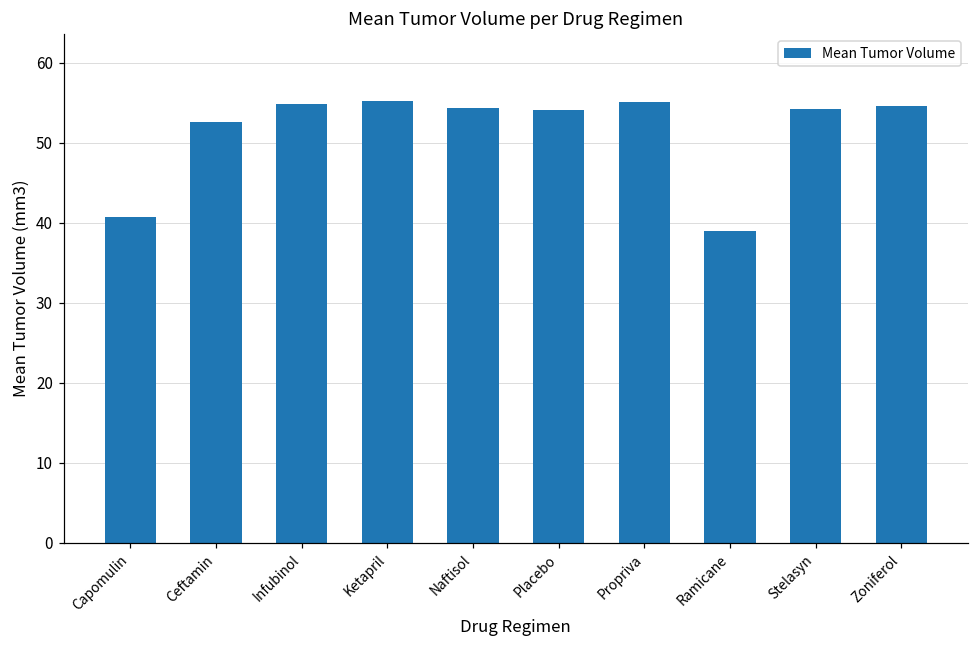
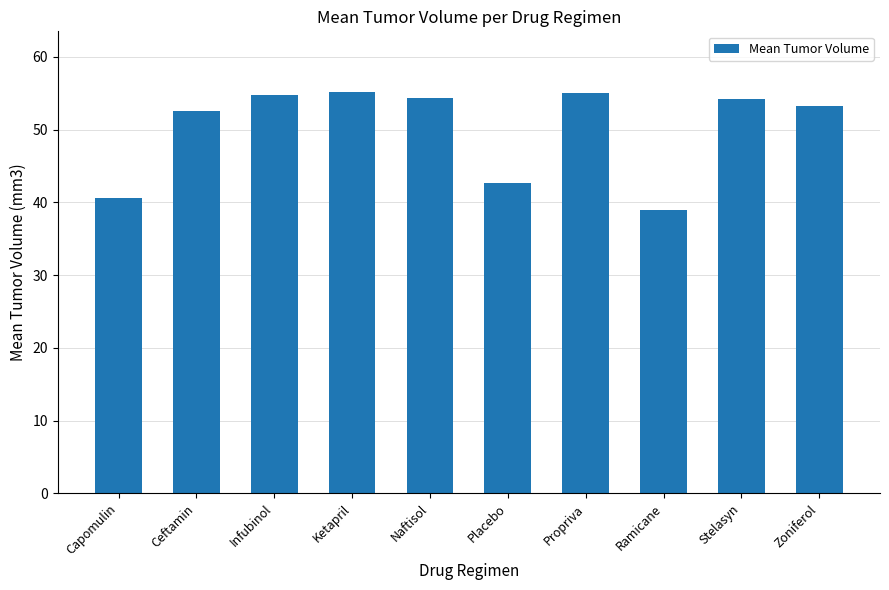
  {
    "Capomulin": 41,
    "Ceftamin": 53,
    "Infubinol": 55,
    "Ketapril": 55,
    "Naftisol": 54,
-   "Placebo": 54,
+   "Placebo": 43,
    "Propriva": 55,
    "Ramicane": 39,
    "Stelasyn": 54,
-   "Zoniferol": 55
+   "Zoniferol": 53
  }
